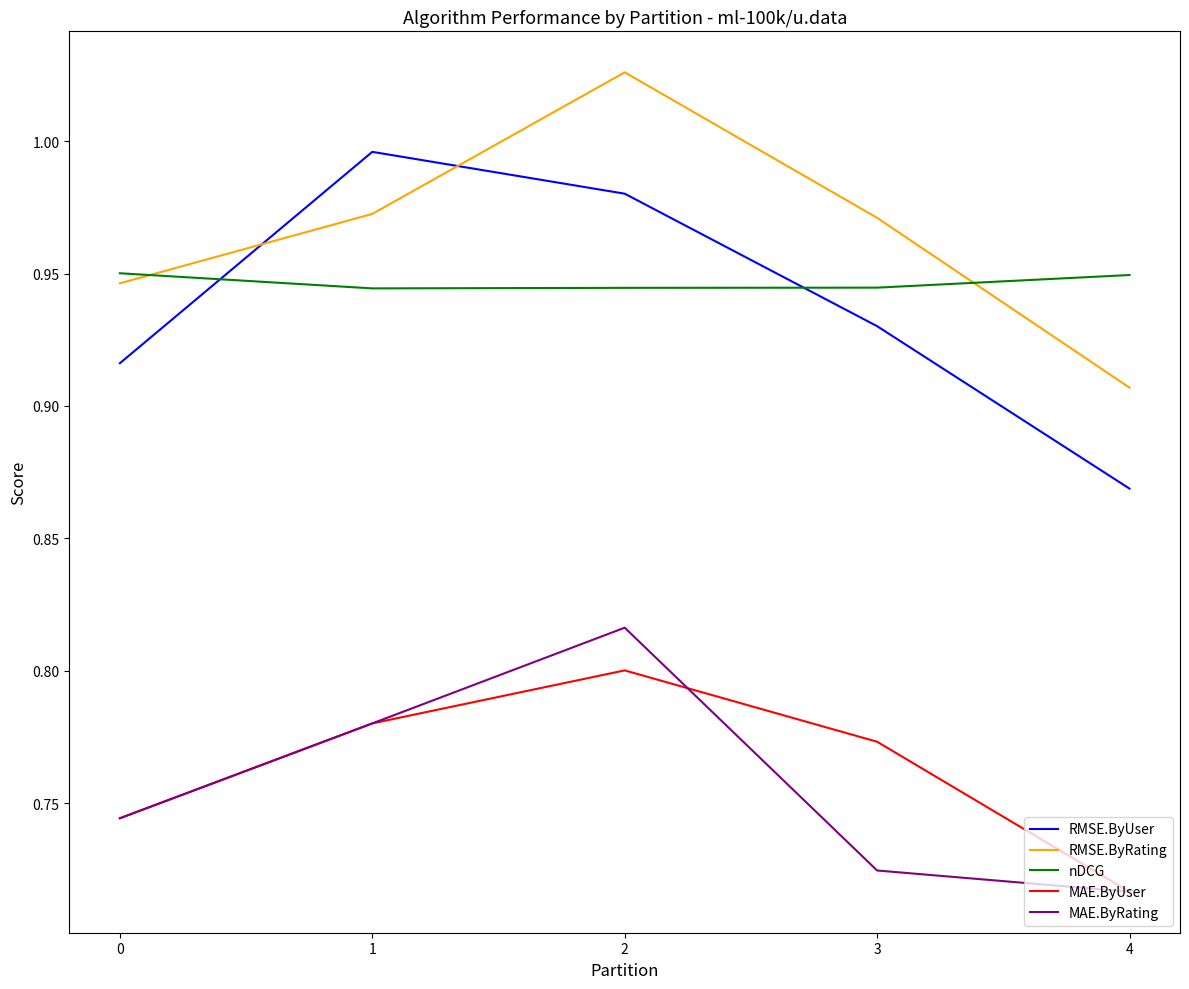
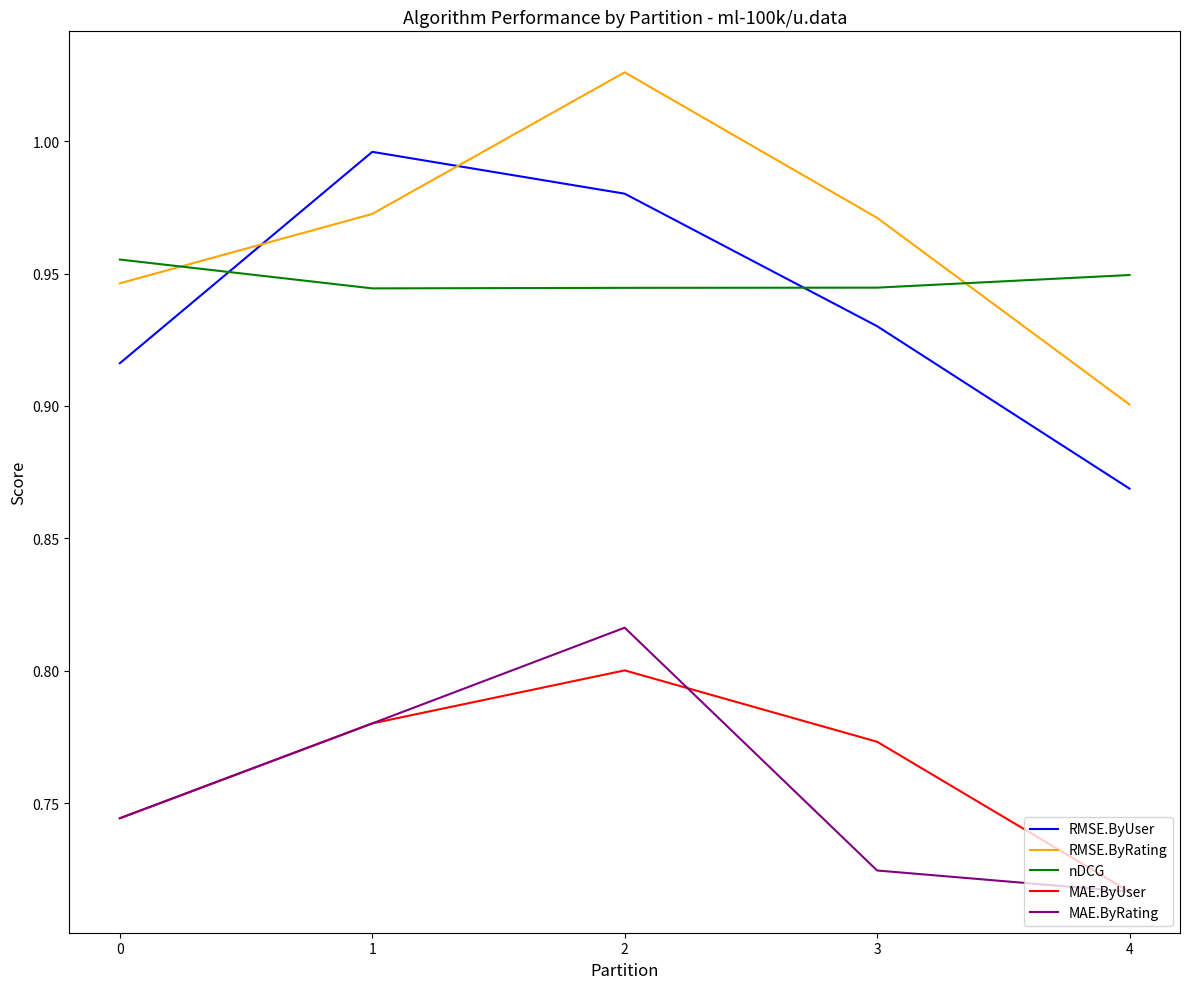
  {
    "RMSE.ByUser": {
      "0": 0.916,
      "1": 0.996,
      "2": 0.980,
      "3": 0.930,
      "4": 0.869
    },
    "RMSE.ByRating": {
      "0": 0.946,
      "1": 0.972,
      "2": 1.026,
      "3": 0.971,
-     "4": 0.907
+     "4": 0.901
    },
    "nDCG": {
-     "0": 0.950,
+     "0": 0.955,
      "1": 0.944,
      "2": 0.945,
      "3": 0.945,
      "4": 0.949
    },
    "MAE.ByUser": {
      "2": 0.800,
      "3": 0.773
    },
    "MAE.ByRating": {
      "2": 0.816,
      "3": 0.725
    }
  }
